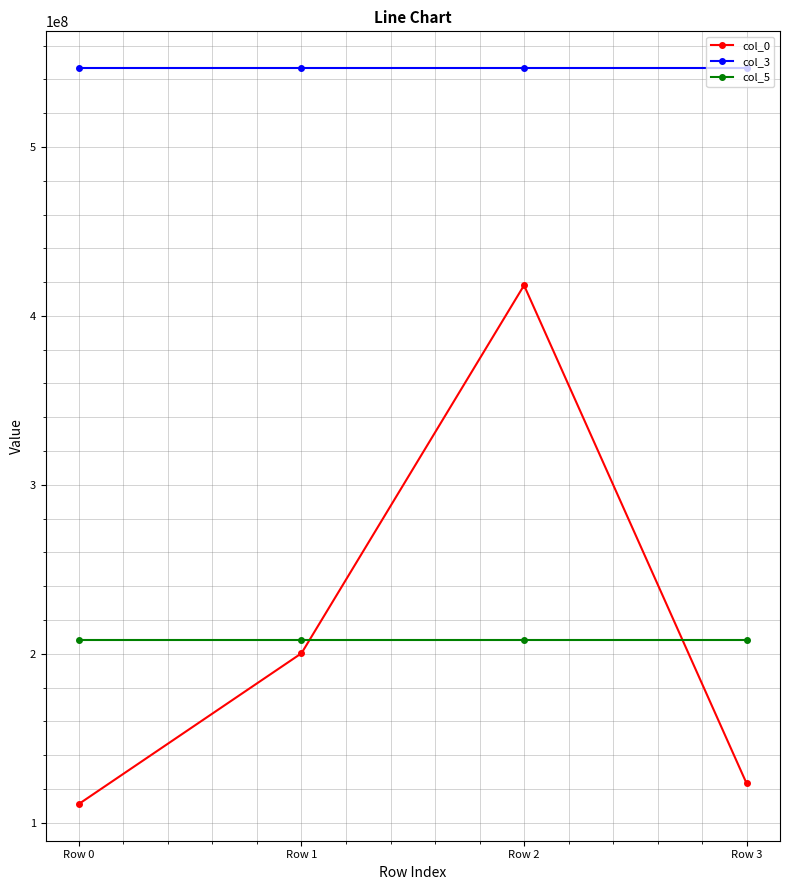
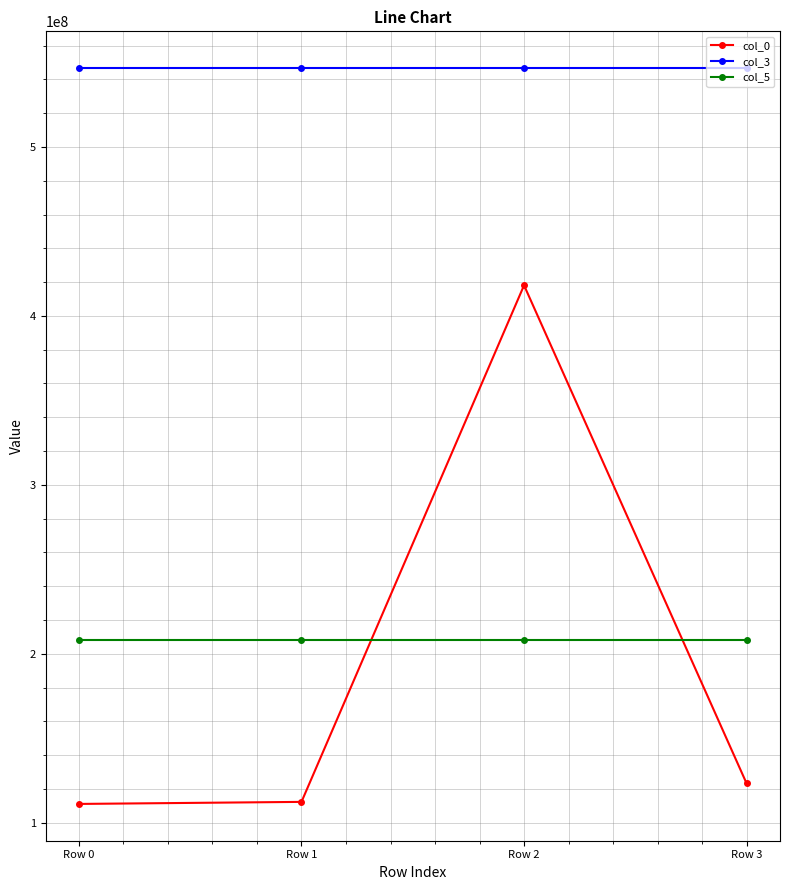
  {
    "col_0": {
      "Row 0": 111000000,
-     "Row 1": 200000000,
+     "Row 1": 112000000,
      "Row 2": 418000000,
      "Row 3": 123000000
    },
    "col_3": {
      "Row 0": 547000000,
      "Row 1": 547000000,
      "Row 2": 547000000
    },
    "col_5": {
      "Row 0": 208000000,
      "Row 1": 208000000,
      "Row 2": 208000000,
      "Row 3": 208000000
    }
  }
